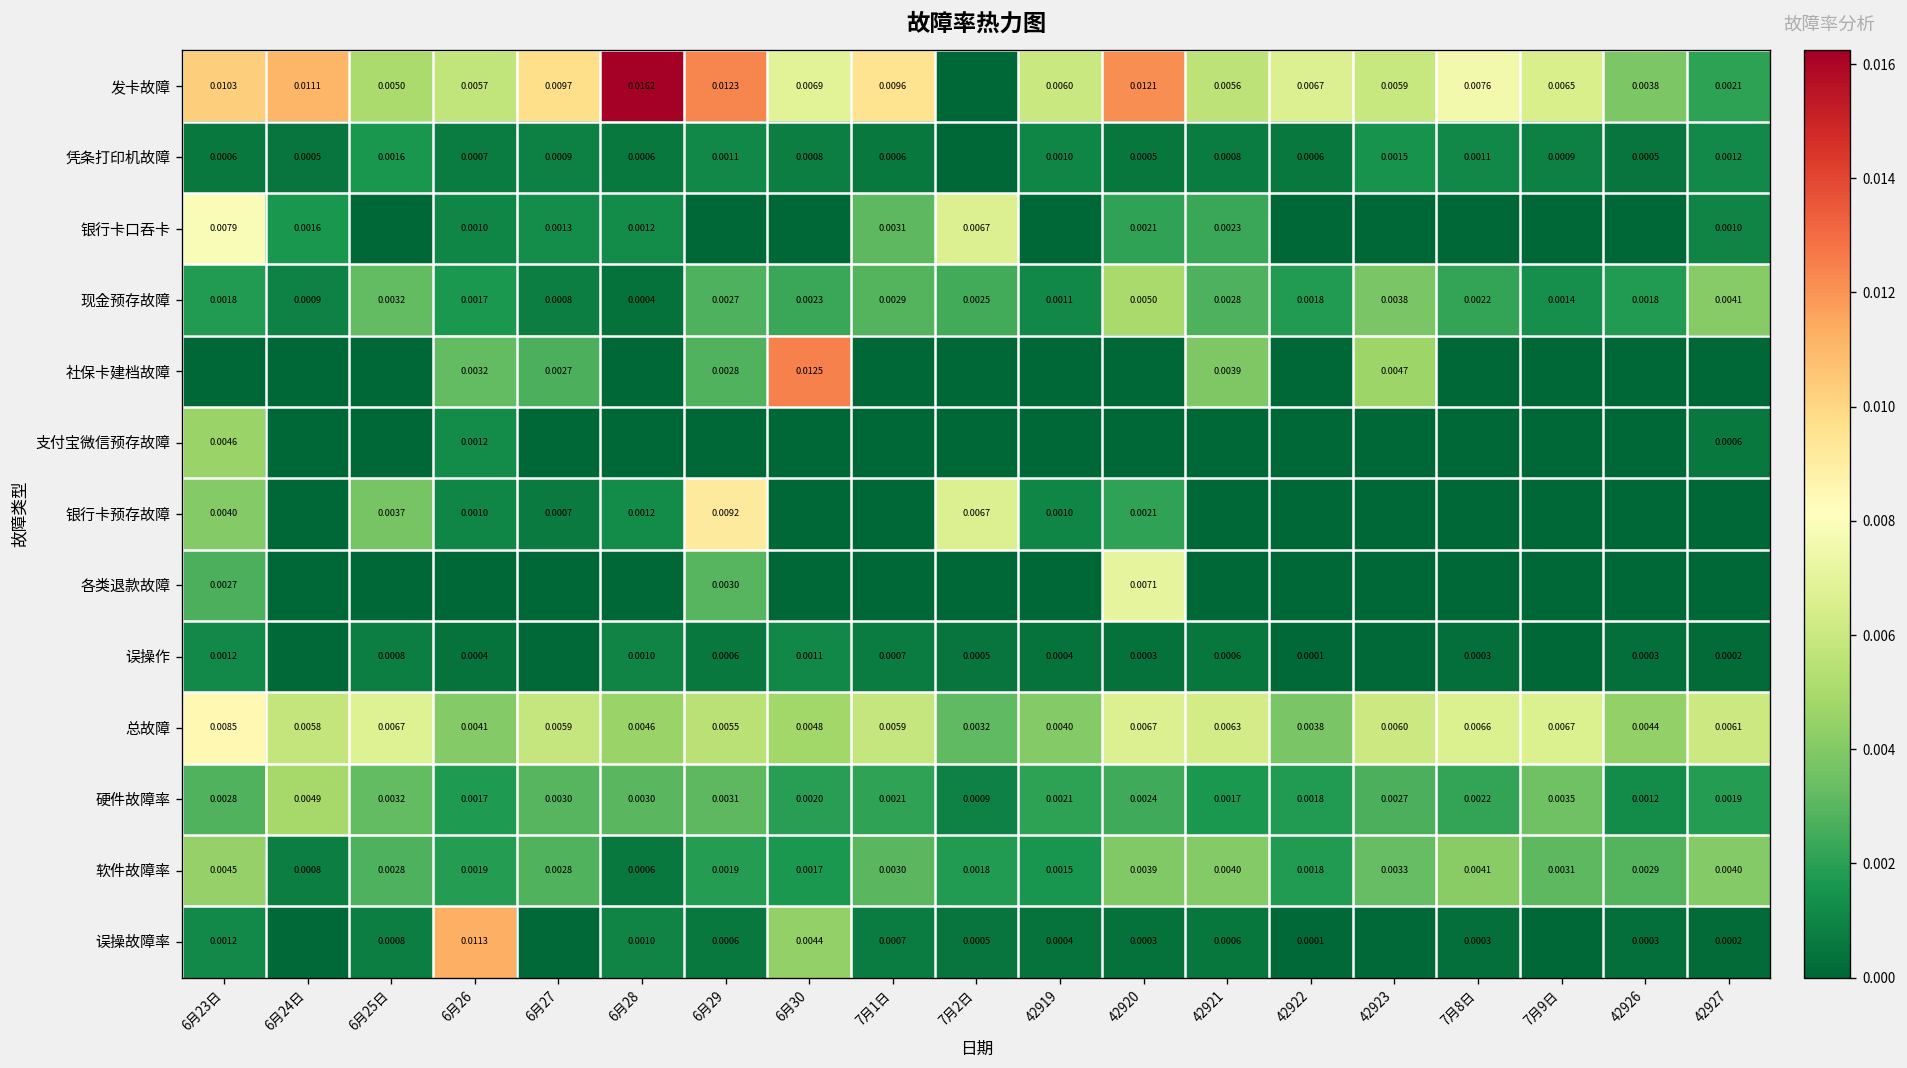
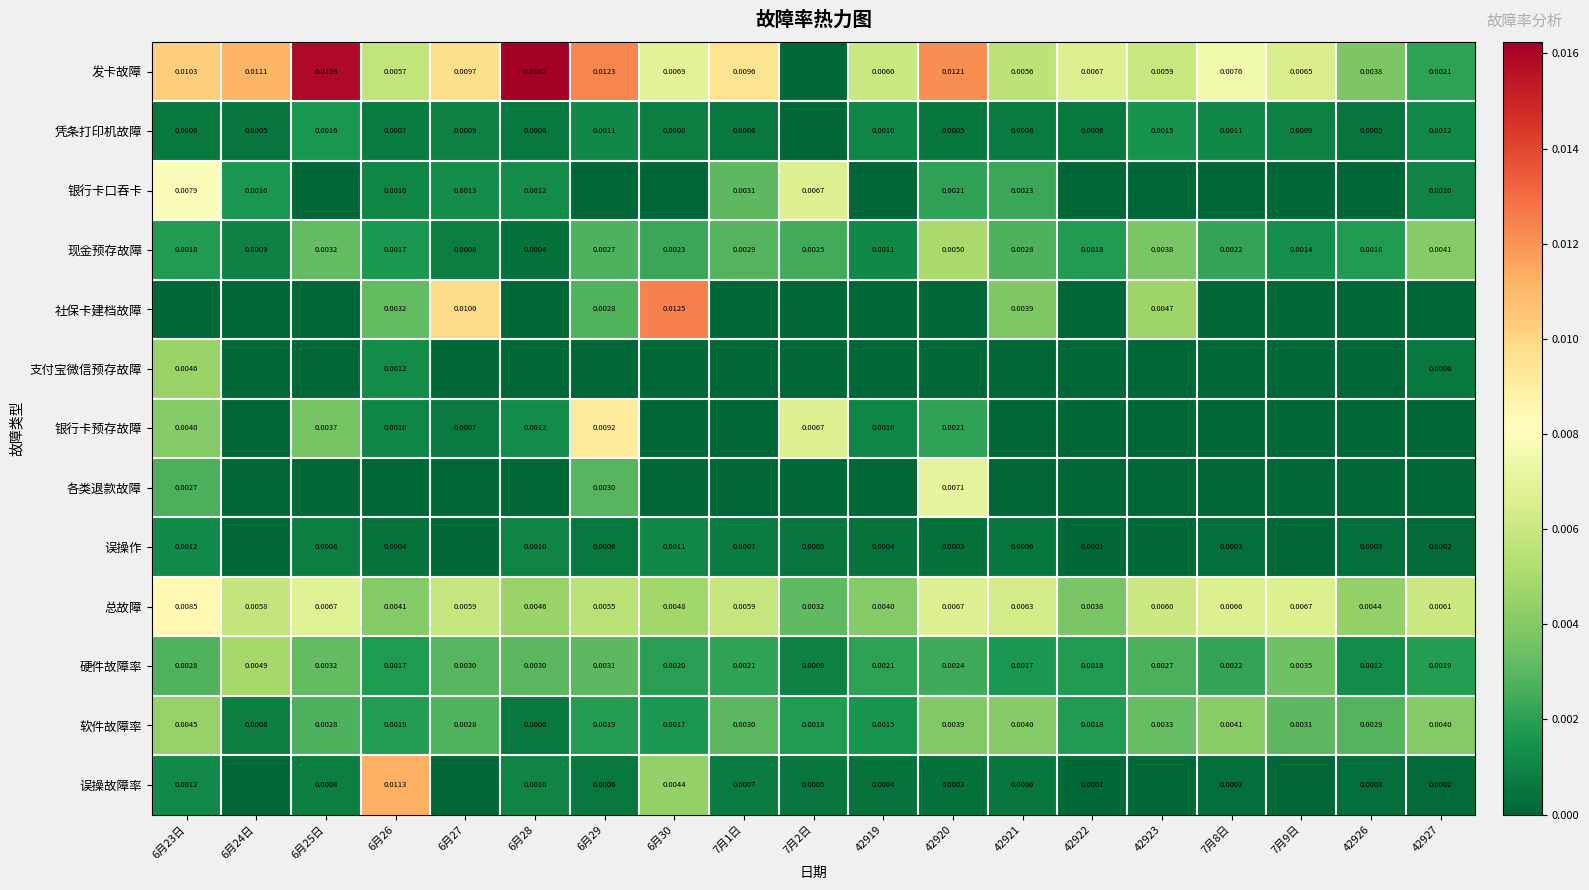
  {
    "发卡故障": {
      "6月23日": 0.0103,
      "6月24日": 0.0111,
-     "6月25日": 0.0050,
+     "6月25日": 0.0159,
      "6月26": 0.0057,
      "6月27": 0.0097,
      "6月28": 0.0162,
      "6月29": 0.0123,
      "6月30": 0.0069,
      "7月1日": 0.0096,
      "42919": 0.0060,
      "42920": 0.0121,
      "42921": 0.0056,
      "42922": 0.0067,
      "42923": 0.0059,
      "7月8日": 0.0076,
      "7月9日": 0.0065,
      "42926": 0.0038,
      "42927": 0.0021
    },
    "凭条打印机故障": {
      "6月23日": 0.0006,
      "6月24日": 0.0005,
      "6月25日": 0.0016,
      "6月26": 0.0007,
      "6月27": 0.0009,
      "6月28": 0.0006,
      "6月29": 0.0011,
      "6月30": 0.0008,
      "7月1日": 0.0006,
      "42919": 0.0010,
      "42920": 0.0005,
      "42921": 0.0008,
      "42922": 0.0006,
      "42923": 0.0015,
      "7月8日": 0.0011,
      "7月9日": 0.0009,
      "42926": 0.0005,
      "42927": 0.0012
    },
    "银行卡口吞卡": {
      "6月23日": 0.0079,
      "6月24日": 0.0016,
      "6月26": 0.0010,
      "6月27": 0.0013,
      "6月28": 0.0012,
      "7月1日": 0.0031,
      "7月2日": 0.0067,
      "42920": 0.0021,
      "42921": 0.0023,
      "42927": 0.0010
    },
    "现金预存故障": {
      "6月23日": 0.0018,
      "6月24日": 0.0009,
      "6月25日": 0.0032,
      "6月26": 0.0017,
      "6月27": 0.0008,
      "6月28": 0.0004,
      "6月29": 0.0027,
      "6月30": 0.0023,
      "7月1日": 0.0029,
      "7月2日": 0.0025,
      "42919": 0.0011,
      "42920": 0.0050,
      "42921": 0.0028,
      "42922": 0.0018,
      "42923": 0.0038,
      "7月8日": 0.0022,
      "7月9日": 0.0014,
      "42926": 0.0018,
      "42927": 0.0041
    },
    "社保卡建档故障": {
      "6月26": 0.0032,
-     "6月27": 0.0027,
+     "6月27": 0.0100,
      "6月29": 0.0028,
      "6月30": 0.0125,
      "42921": 0.0039,
      "42923": 0.0047
    },
    "支付宝微信预存故障": {
      "6月23日": 0.0046,
      "6月26": 0.0012,
      "42927": 0.0006
    },
    "银行卡预存故障": {
      "6月23日": 0.0040,
      "6月25日": 0.0037,
      "6月26": 0.0010,
      "6月27": 0.0007,
      "6月28": 0.0012,
      "6月29": 0.0092,
      "7月2日": 0.0067,
      "42919": 0.0010,
      "42920": 0.0021
    },
    "各类退款故障": {
      "6月23日": 0.0027,
      "6月29": 0.0030,
      "42920": 0.0071
    },
    "误操作": {
      "6月23日": 0.0012,
      "6月25日": 0.0008,
      "6月26": 0.0004,
      "6月28": 0.0010,
      "6月29": 0.0006,
      "6月30": 0.0011,
      "7月1日": 0.0007,
      "7月2日": 0.0005,
      "42919": 0.0004,
      "42920": 0.0003,
      "42921": 0.0006,
      "42922": 0.0001,
      "7月8日": 0.0003,
      "42926": 0.0003,
      "42927": 0.0002
    },
    "总故障": {
      "6月23日": 0.0085,
      "6月24日": 0.0058,
      "6月25日": 0.0067,
      "6月26": 0.0041,
      "6月27": 0.0059,
      "6月28": 0.0046,
      "6月29": 0.0055,
      "6月30": 0.0048,
      "7月1日": 0.0059,
      "7月2日": 0.0032,
      "42919": 0.0040,
      "42920": 0.0067,
      "42921": 0.0063,
      "42922": 0.0038,
      "42923": 0.0060,
      "7月8日": 0.0066,
      "7月9日": 0.0067,
      "42926": 0.0044,
      "42927": 0.0061
    },
    "硬件故障率": {
      "6月23日": 0.0028,
      "6月24日": 0.0049,
      "6月25日": 0.0032,
      "6月26": 0.0017,
      "6月27": 0.0030,
      "6月28": 0.0030,
      "6月29": 0.0031,
      "6月30": 0.0020,
      "7月1日": 0.0021,
      "7月2日": 0.0009,
      "42919": 0.0021,
      "42920": 0.0024,
      "42921": 0.0017,
      "42922": 0.0018,
      "42923": 0.0027,
      "7月8日": 0.0022,
      "7月9日": 0.0035,
      "42926": 0.0012,
      "42927": 0.0019
    },
    "软件故障率": {
      "6月23日": 0.0045,
      "6月24日": 0.0008,
      "6月25日": 0.0028,
      "6月26": 0.0019,
      "6月27": 0.0028,
      "6月28": 0.0006,
      "6月29": 0.0019,
      "6月30": 0.0017,
      "7月1日": 0.0030,
      "7月2日": 0.0018,
      "42919": 0.0015,
      "42920": 0.0039,
      "42921": 0.0040,
      "42922": 0.0018,
      "42923": 0.0033,
      "7月8日": 0.0041,
      "7月9日": 0.0031,
      "42926": 0.0029,
      "42927": 0.0040
    },
    "误操故障率": {
      "6月23日": 0.0012,
      "6月25日": 0.0008,
      "6月26": 0.0113,
      "6月28": 0.0010,
      "6月29": 0.0006,
      "6月30": 0.0044,
      "7月1日": 0.0007,
      "7月2日": 0.0005,
      "42919": 0.0004,
      "42920": 0.0003,
      "42921": 0.0006,
      "42922": 0.0001,
      "7月8日": 0.0003,
      "42926": 0.0003,
      "42927": 0.0002
    }
  }
